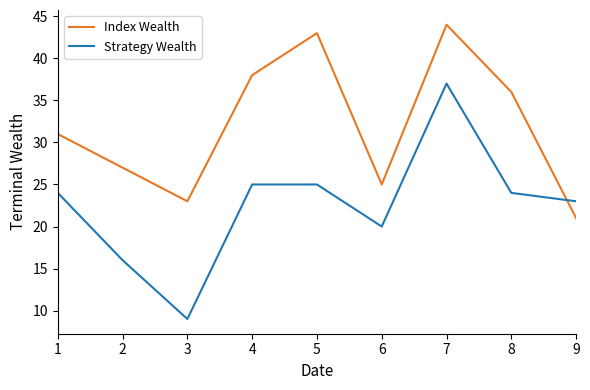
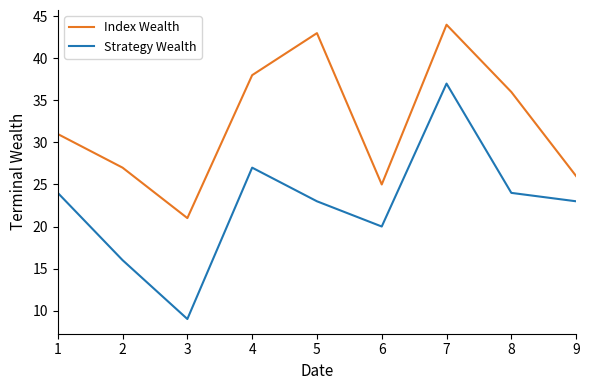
  {
    "Index Wealth": {
      "1": 31,
      "2": 27,
-     "3": 23,
+     "3": 21,
      "4": 38,
      "5": 43,
      "6": 25,
      "7": 44,
      "8": 36,
-     "9": 21
+     "9": 26
    },
    "Strategy Wealth": {
      "1": 24,
      "2": 16,
      "3": 9,
-     "4": 25,
-     "5": 25,
+     "4": 27,
+     "5": 23,
      "6": 20,
      "7": 37,
      "8": 24,
      "9": 23
    }
  }
